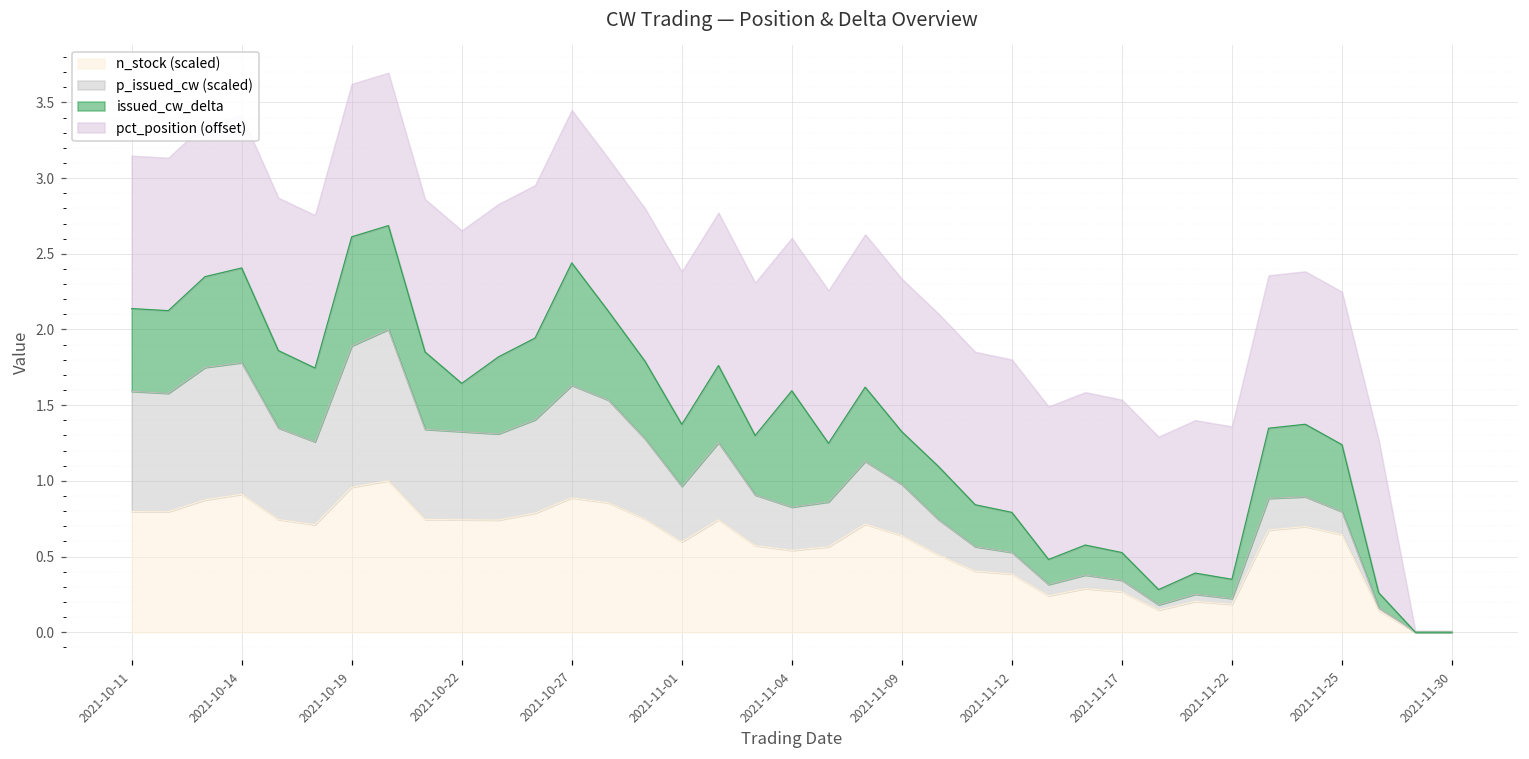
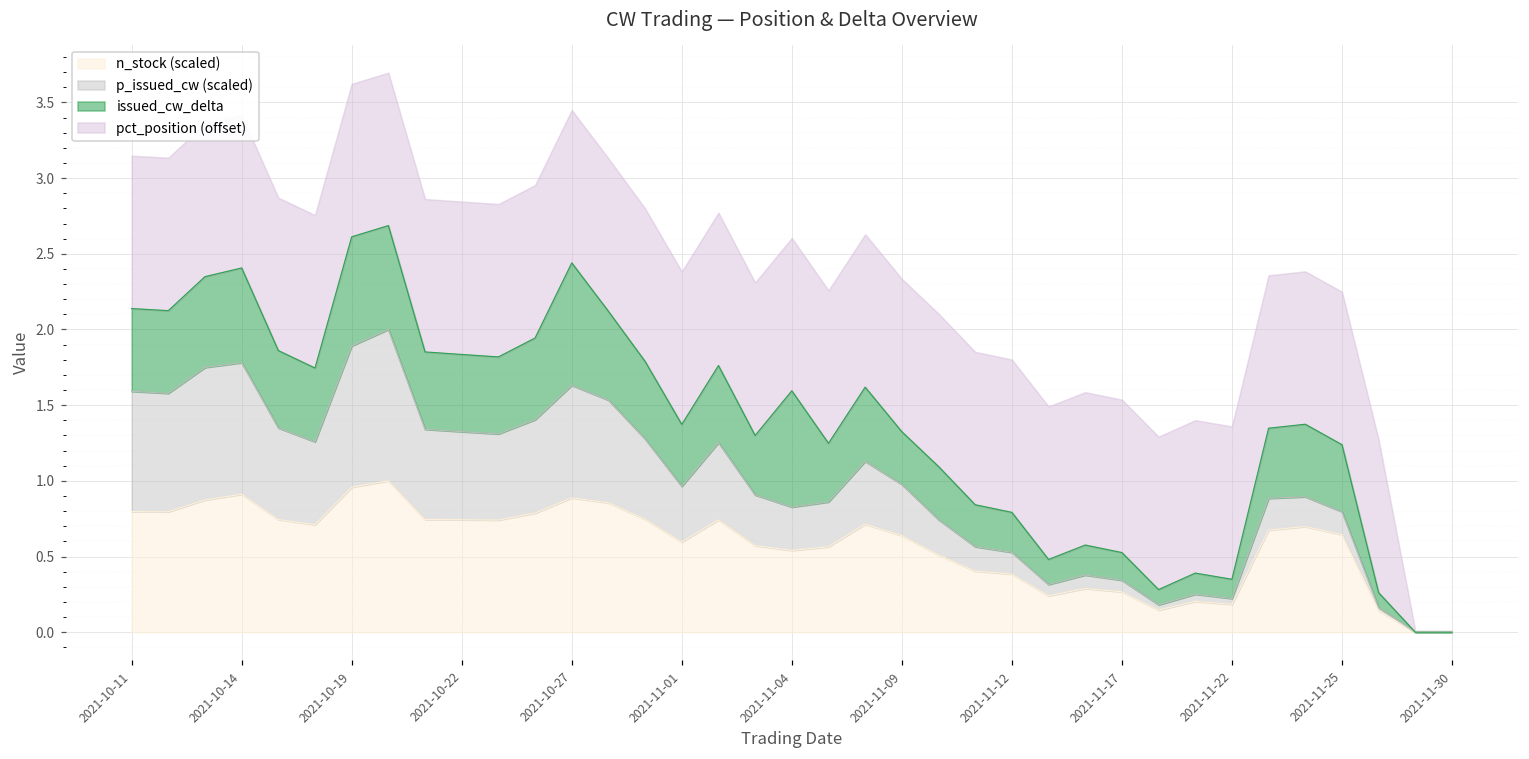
  {
    "issued_cw_delta": {
      "2021-10-11": 0.55,
      "2021-10-14": 0.63,
      "2021-10-19": 0.72,
-     "2021-10-22": 0.32,
+     "2021-10-22": 0.51,
      "2021-10-27": 0.81,
      "2021-11-01": 0.41,
      "2021-11-04": 0.77,
      "2021-11-09": 0.35,
      "2021-11-12": 0.26,
      "2021-11-17": 0.18,
      "2021-11-22": 0.13,
      "2021-11-25": 0.44
    }
  }
